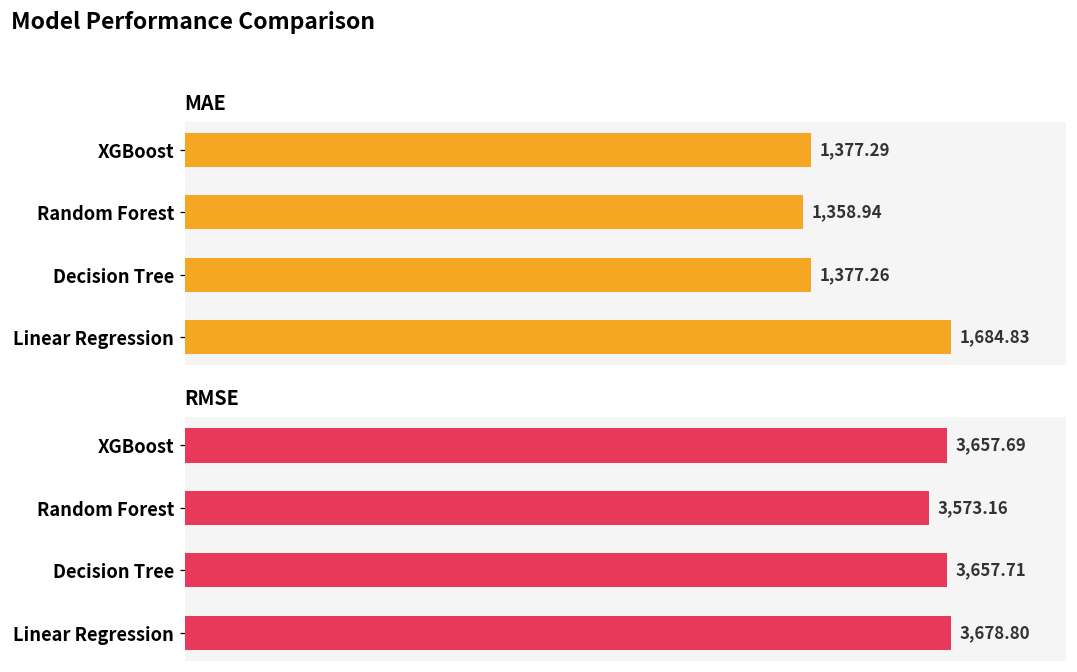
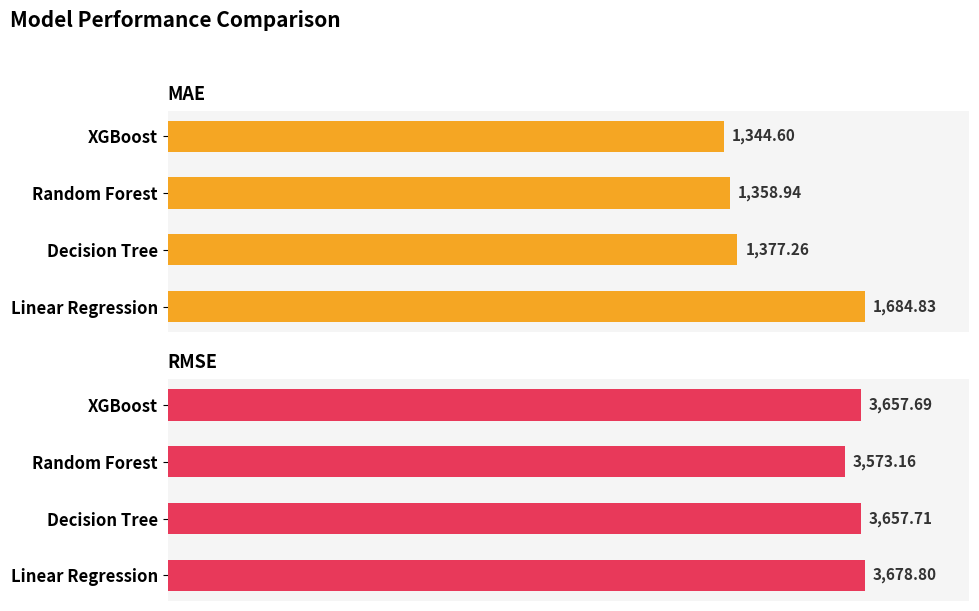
  {
    "MAE": {
-     "XGBoost": "1,377.29",
+     "XGBoost": "1,344.60",
      "Random Forest": "1,358.94",
      "Decision Tree": "1,377.26",
      "Linear Regression": "1,684.83"
    },
    "RMSE": {
      "XGBoost": "3,657.69",
      "Random Forest": "3,573.16",
      "Decision Tree": "3,657.71",
      "Linear Regression": "3,678.80"
    }
  }
